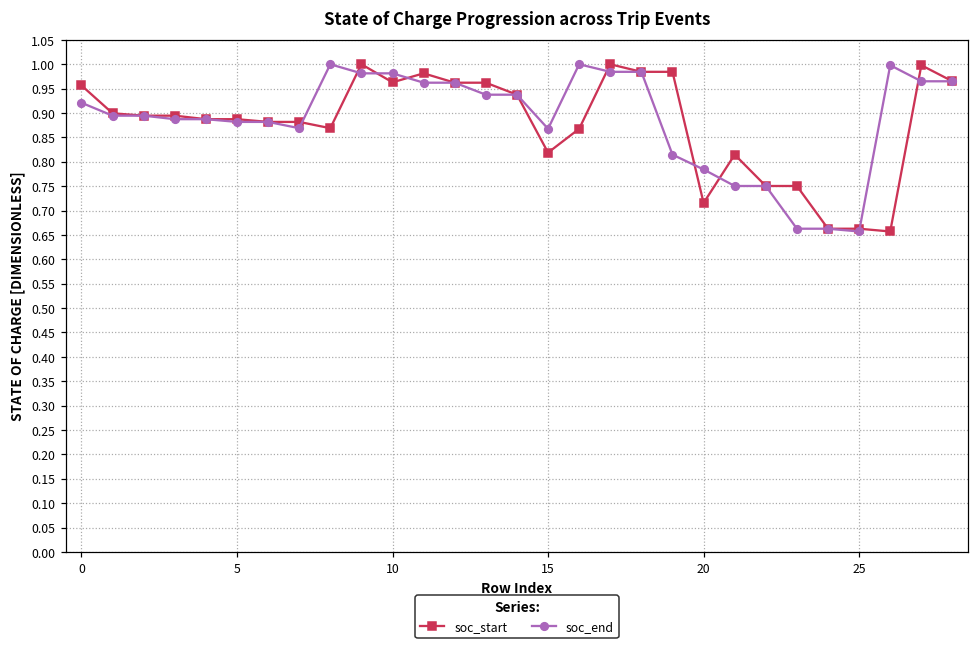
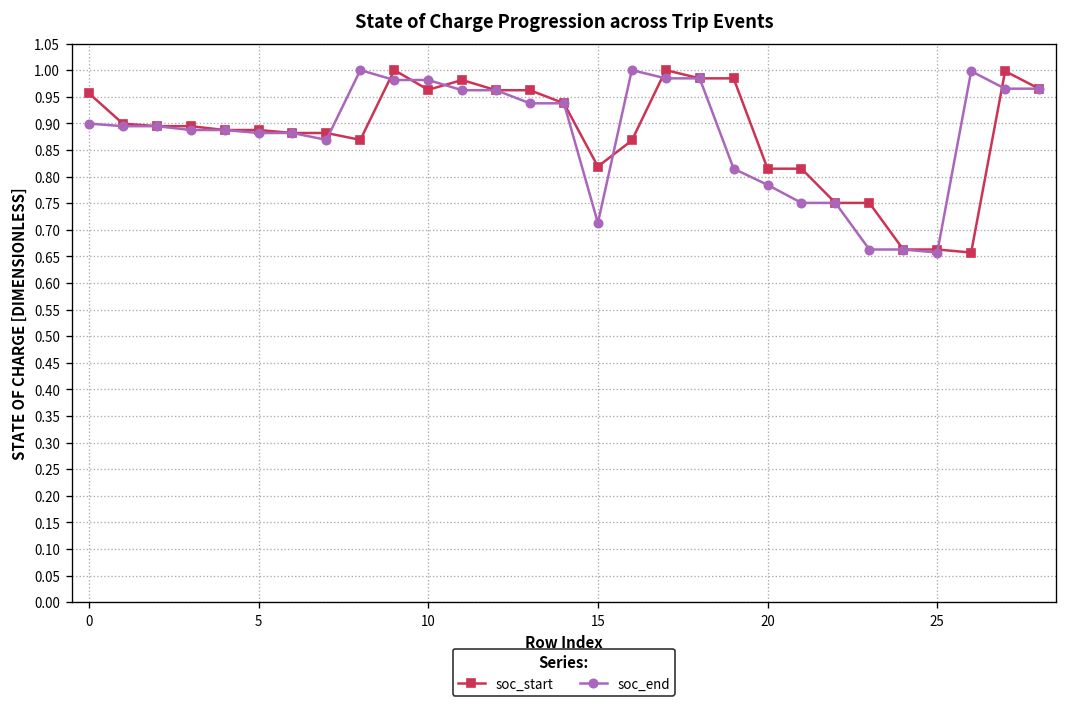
  {
    "soc_start": {
      "0": 0.96,
      "10": 0.96,
      "15": 0.82,
-     "20": 0.72
+     "20": 0.81
    },
    "soc_end": {
-     "0": 0.92,
+     "0": 0.90,
      "10": 0.98,
-     "15": 0.87,
+     "15": 0.71,
      "20": 0.78
    }
  }
